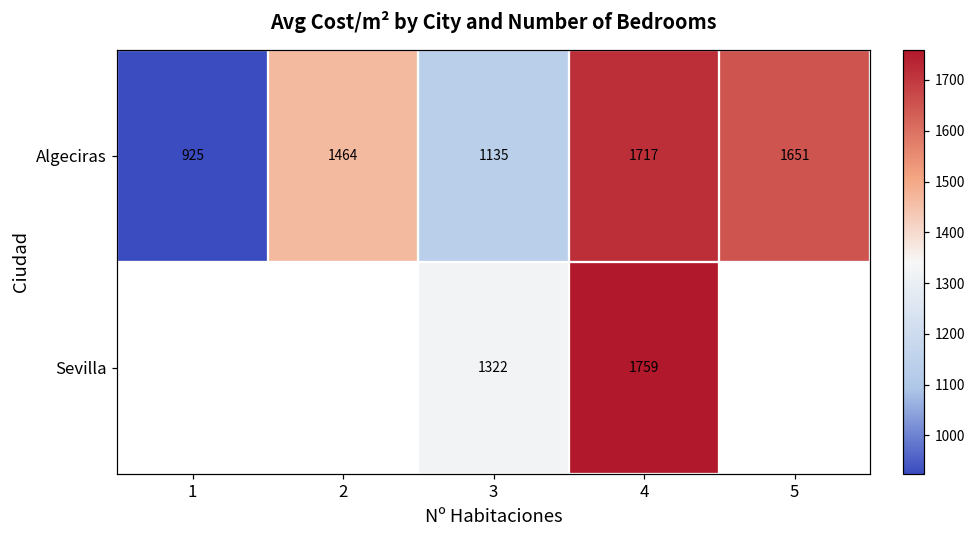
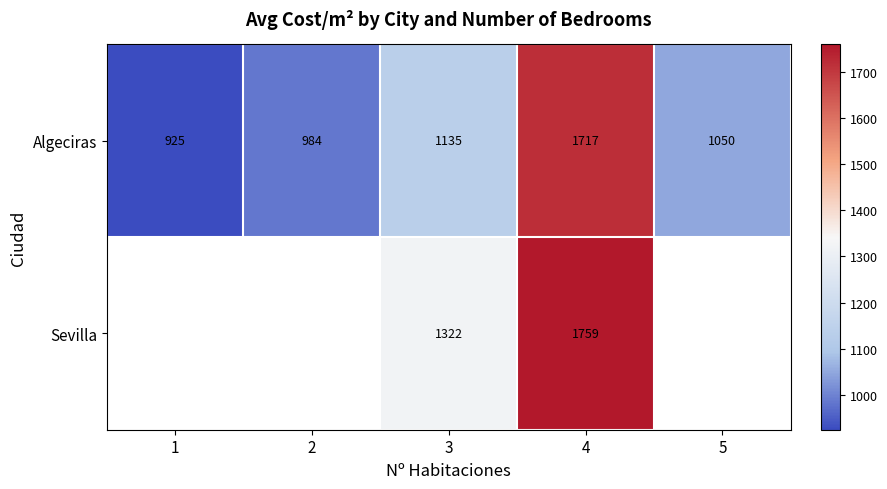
  {
    "Algeciras": {
      "1": 925,
-     "2": 1464,
+     "2": 984,
      "3": 1135,
      "4": 1717,
-     "5": 1651
+     "5": 1050
    },
    "Sevilla": {
      "3": 1322,
      "4": 1759
    }
  }
